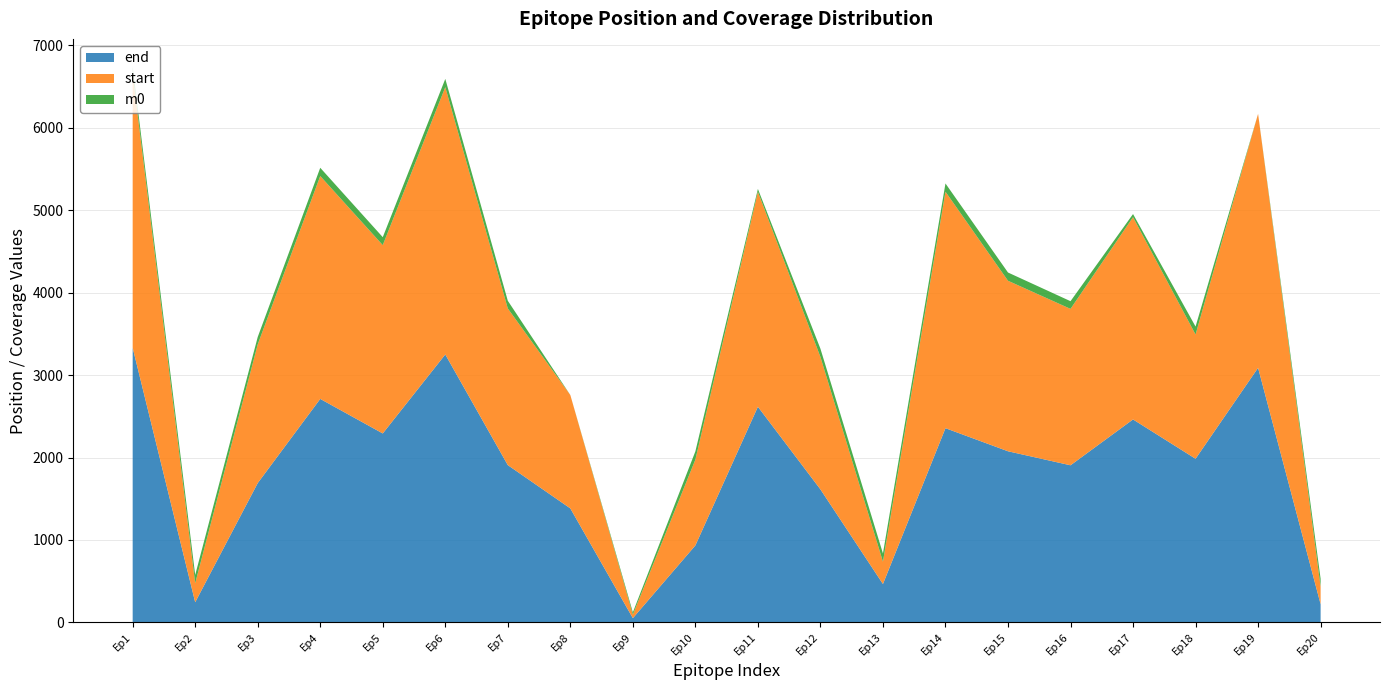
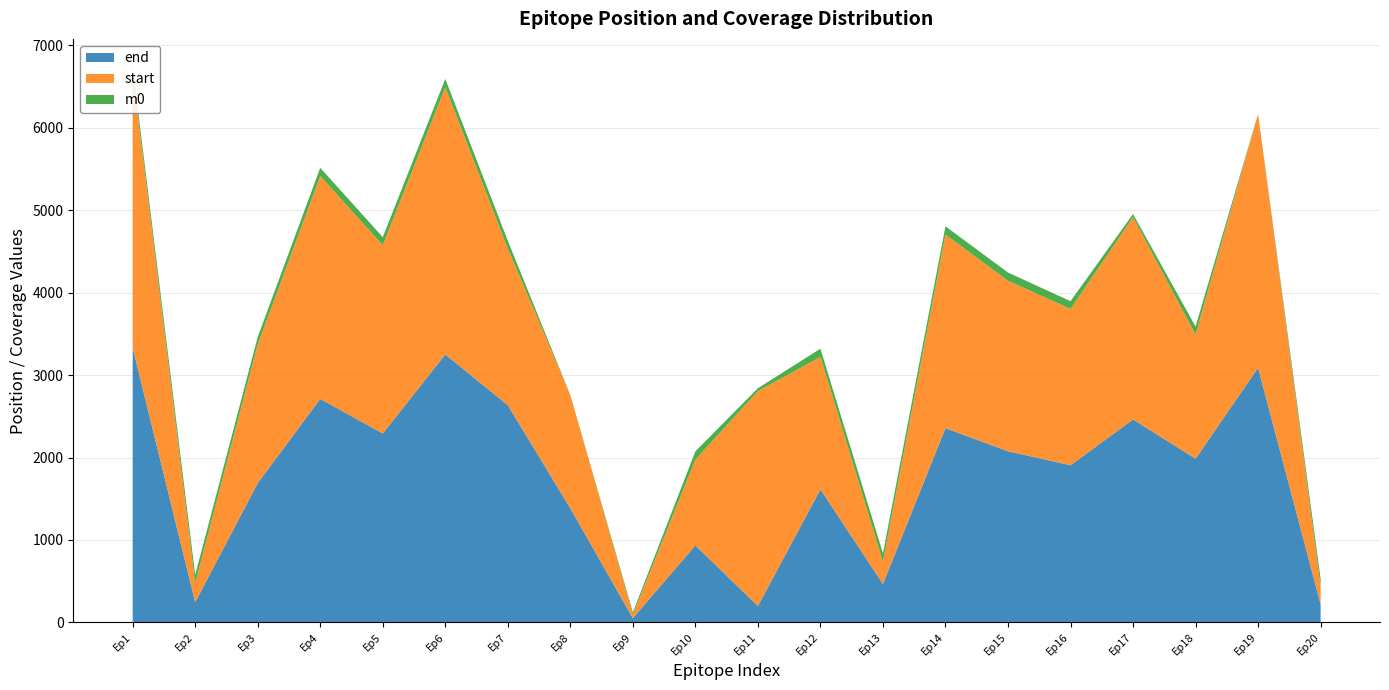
  {
    "end": {
      "Ep1": 3300,
      "Ep2": 200,
      "Ep3": 1700,
      "Ep4": 2700,
      "Ep5": 2300,
      "Ep6": 3300,
-     "Ep7": 1900,
+     "Ep7": 2600,
      "Ep8": 1400,
      "Ep9": 100,
      "Ep10": 900,
-     "Ep11": 2600,
+     "Ep11": 200,
      "Ep12": 1600,
      "Ep13": 500,
      "Ep14": 2400,
      "Ep15": 2100,
      "Ep16": 1900,
      "Ep17": 2500,
      "Ep18": 2000,
      "Ep19": 3100,
      "Ep20": 200
    },
    "start": {
      "Ep2": 200,
      "Ep3": 1700,
      "Ep4": 2700,
      "Ep5": 2300,
      "Ep6": 3200,
      "Ep7": 1900,
      "Ep10": 1000,
      "Ep11": 2600,
      "Ep12": 1600,
      "Ep13": 300,
-     "Ep14": 2900,
+     "Ep14": 2300,
      "Ep15": 2100,
      "Ep16": 1900,
      "Ep17": 2500,
      "Ep18": 1500,
      "Ep20": 200
    },
    "m0": {
      "Ep2": 100,
      "Ep3": 100,
      "Ep4": 100,
      "Ep5": 100,
      "Ep6": 100,
      "Ep7": 100,
      "Ep10": 100,
      "Ep11": 0,
      "Ep12": 100,
      "Ep13": 100,
      "Ep14": 100,
      "Ep15": 100,
      "Ep16": 100,
      "Ep17": 0,
      "Ep18": 100,
      "Ep20": 100
    }
  }
